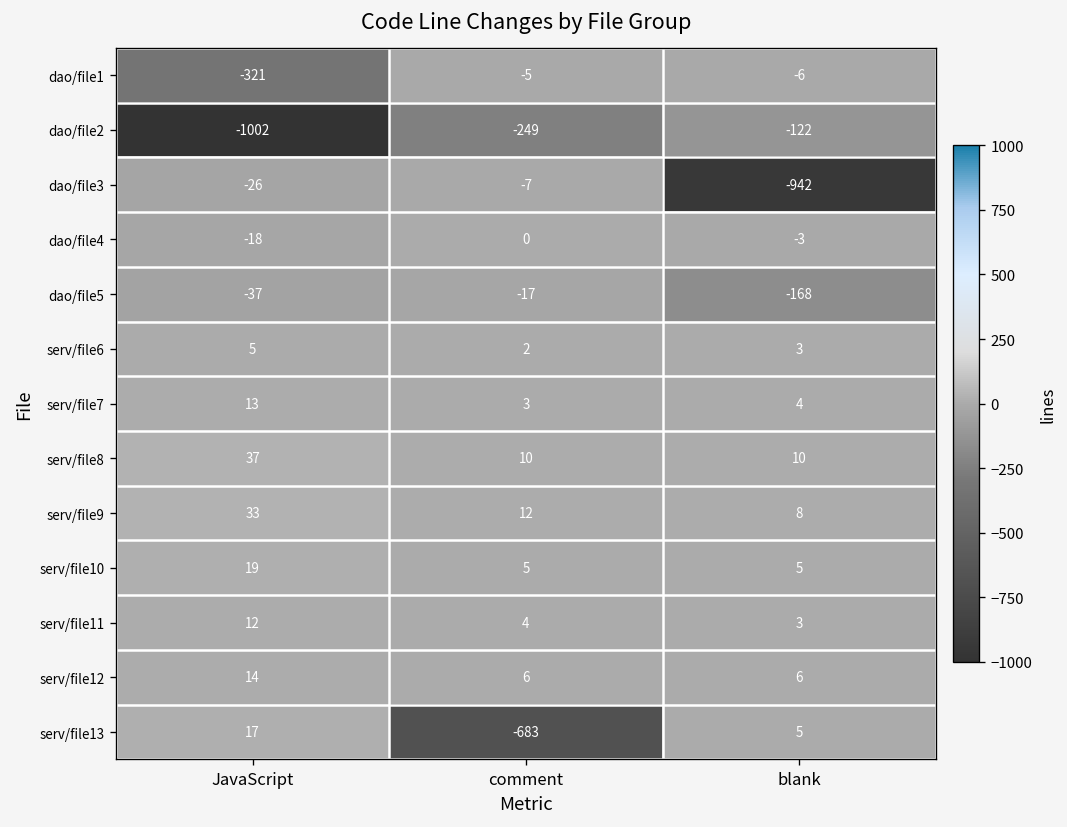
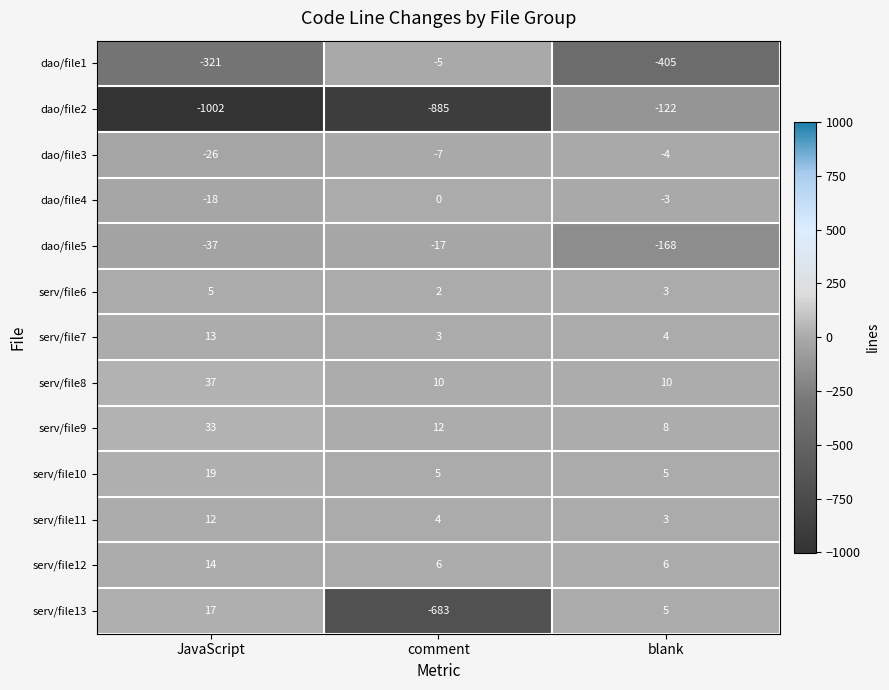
  {
    "dao/file1": {
      "JavaScript": -321,
      "comment": -5,
-     "blank": -6
+     "blank": -405
    },
    "dao/file2": {
      "JavaScript": -1002,
-     "comment": -249,
+     "comment": -885,
      "blank": -122
    },
    "dao/file3": {
      "JavaScript": -26,
      "comment": -7,
-     "blank": -942
+     "blank": -4
    },
    "dao/file4": {
      "JavaScript": -18,
      "comment": 0,
      "blank": -3
    },
    "dao/file5": {
      "JavaScript": -37,
      "comment": -17,
      "blank": -168
    },
    "serv/file6": {
      "JavaScript": 5,
      "comment": 2,
      "blank": 3
    },
    "serv/file7": {
      "JavaScript": 13,
      "comment": 3,
      "blank": 4
    },
    "serv/file8": {
      "JavaScript": 37,
      "comment": 10,
      "blank": 10
    },
    "serv/file9": {
      "JavaScript": 33,
      "comment": 12,
      "blank": 8
    },
    "serv/file10": {
      "JavaScript": 19,
      "comment": 5,
      "blank": 5
    },
    "serv/file11": {
      "JavaScript": 12,
      "comment": 4,
      "blank": 3
    },
    "serv/file12": {
      "JavaScript": 14,
      "comment": 6,
      "blank": 6
    },
    "serv/file13": {
      "JavaScript": 17,
      "comment": -683,
      "blank": 5
    }
  }
